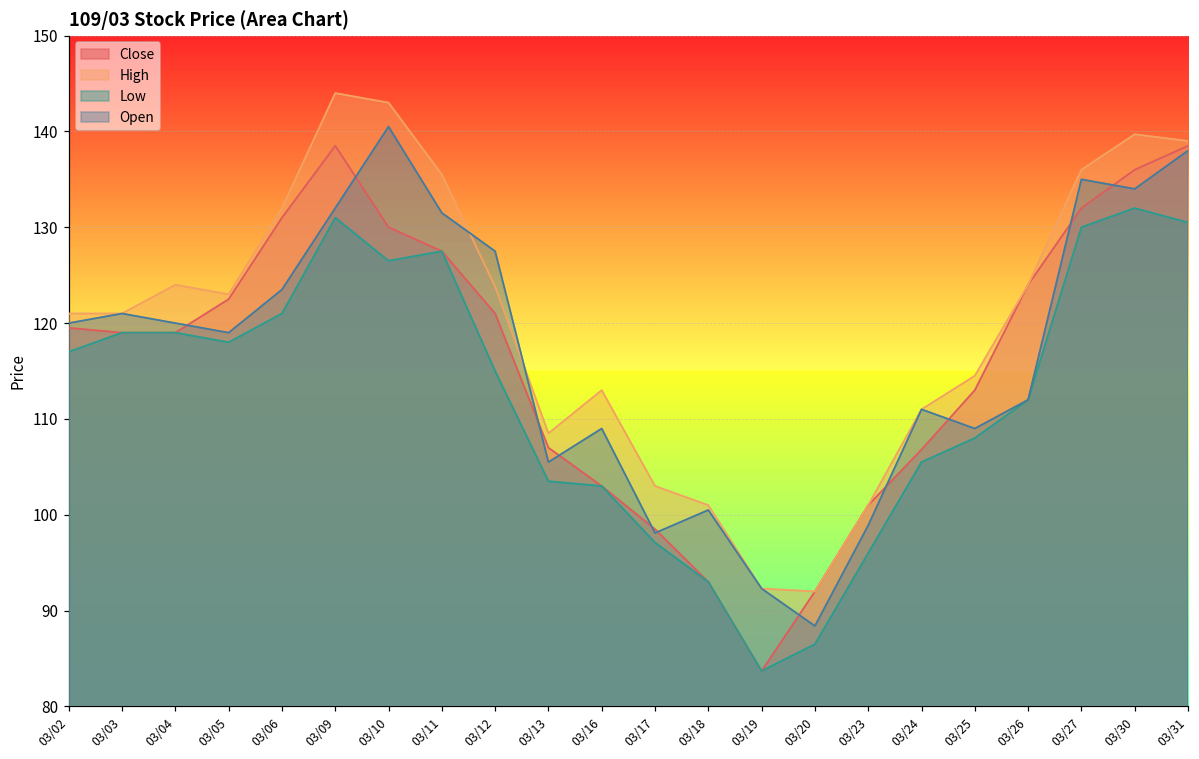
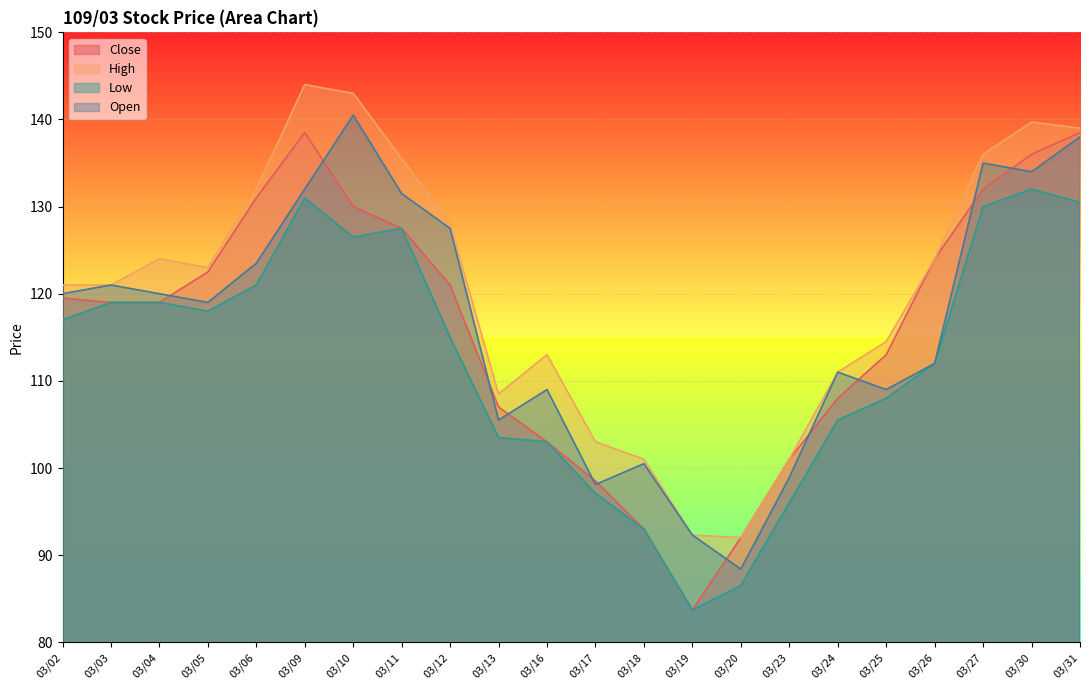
  {
    "Close": {
      "03/02": 120,
      "03/05": 123,
      "03/06": 131,
      "03/09": 139,
      "03/10": 130,
      "03/12": 121,
      "03/13": 107,
      "03/17": 99,
-     "03/24": 107,
+     "03/24": 108,
      "03/25": 113,
      "03/27": 132,
      "03/30": 136,
      "03/31": 139
    },
    "High": {
      "03/02": 121,
      "03/04": 124,
      "03/05": 123,
      "03/06": 132,
      "03/09": 144,
      "03/10": 143,
      "03/11": 136,
-     "03/12": 124,
+     "03/12": 128,
      "03/13": 109,
      "03/16": 113,
      "03/17": 103,
      "03/18": 101,
      "03/25": 115,
      "03/27": 136,
      "03/30": 140,
      "03/31": 139
    }
  }
